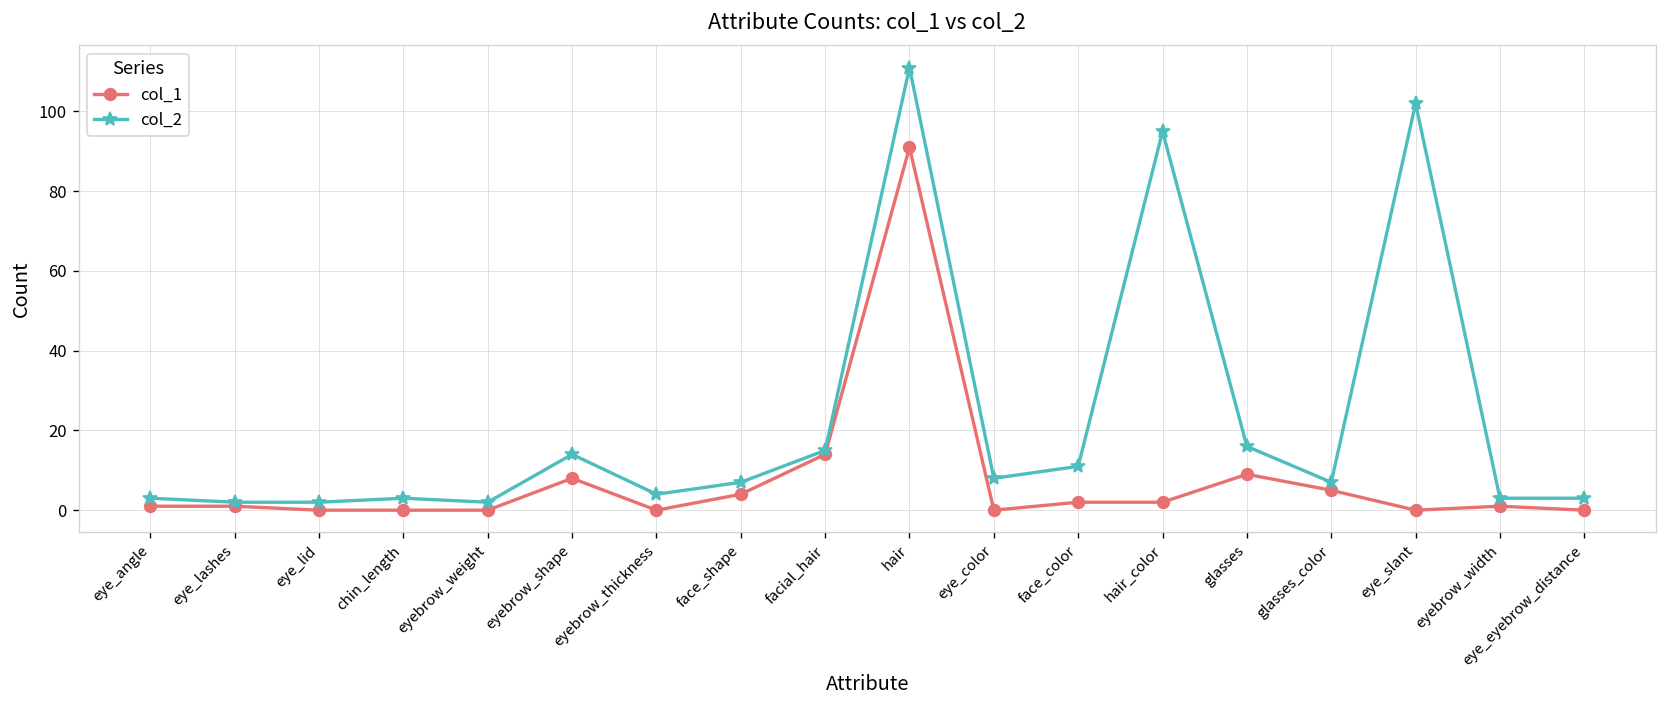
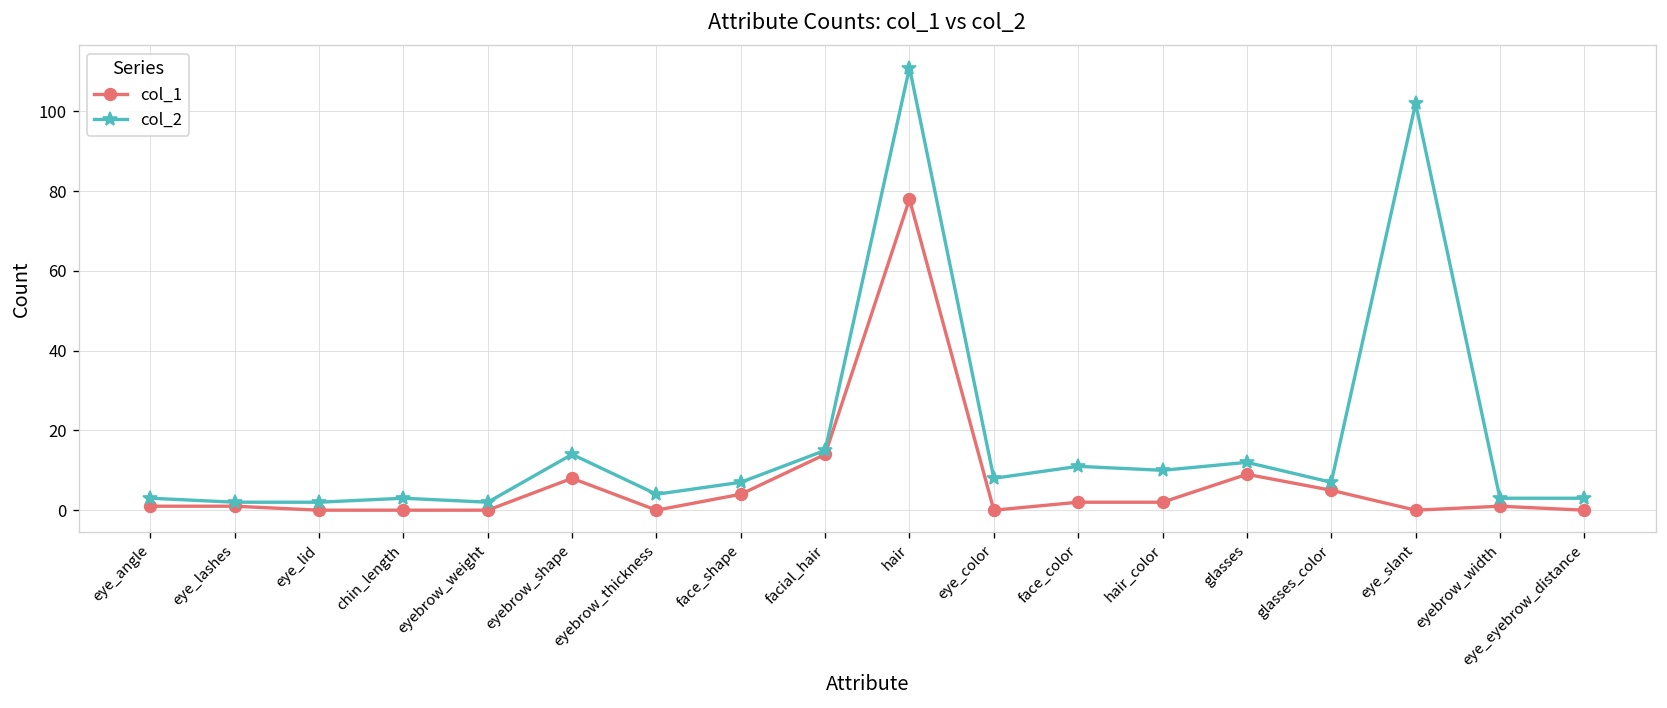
  {
    "col_1": {
      "eye_angle": 1,
      "eye_lashes": 1,
      "eye_lid": 0,
      "chin_length": 0,
      "eyebrow_weight": 0,
      "eyebrow_shape": 8,
      "eyebrow_thickness": 0,
      "face_shape": 4,
      "facial_hair": 14,
-     "hair": 91,
+     "hair": 78,
      "eye_color": 0,
      "face_color": 2,
      "hair_color": 2,
      "glasses": 9,
      "glasses_color": 5,
      "eye_slant": 0,
      "eyebrow_width": 1,
      "eye_eyebrow_distance": 0
    },
    "col_2": {
      "eye_angle": 3,
      "eye_lashes": 2,
      "eye_lid": 2,
      "chin_length": 3,
      "eyebrow_weight": 2,
      "eyebrow_shape": 14,
      "eyebrow_thickness": 4,
      "face_shape": 7,
      "facial_hair": 15,
      "hair": 111,
      "eye_color": 8,
      "face_color": 11,
-     "hair_color": 95,
-     "glasses": 16,
+     "hair_color": 10,
+     "glasses": 12,
      "glasses_color": 7,
      "eye_slant": 102,
      "eyebrow_width": 3,
      "eye_eyebrow_distance": 3
    }
  }
